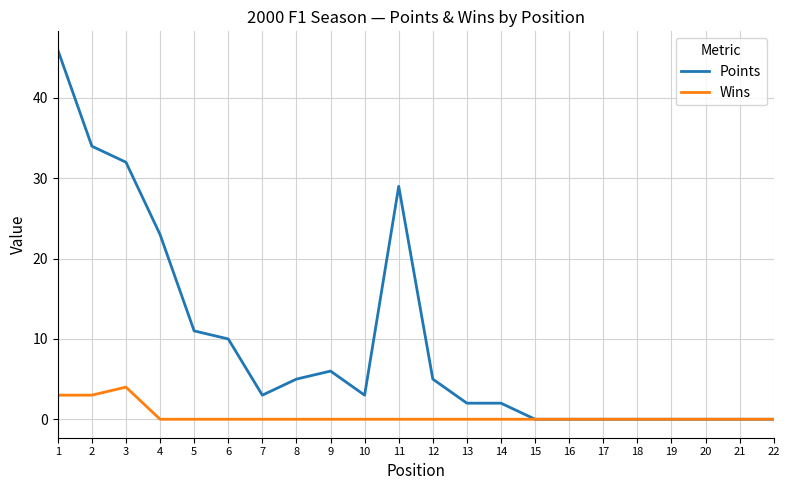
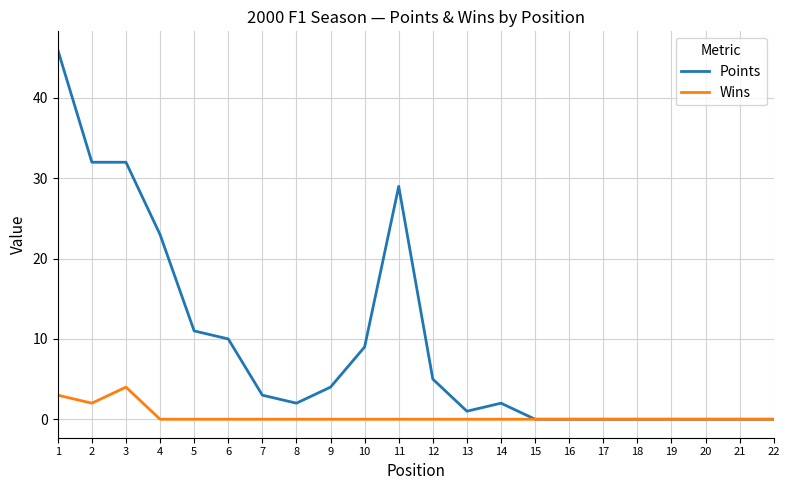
  {
    "Points": {
      "1": 46,
-     "2": 34,
+     "2": 32,
      "3": 32,
      "4": 23,
      "5": 11,
      "6": 10,
      "7": 3,
-     "8": 5,
-     "9": 6,
-     "10": 3,
+     "8": 2,
+     "9": 4,
+     "10": 9,
      "11": 29,
      "12": 5,
-     "13": 2,
+     "13": 1,
      "14": 2
    },
    "Wins": {
      "1": 3,
-     "2": 3,
+     "2": 2,
      "3": 4,
      "4": 0,
      "5": 0,
      "6": 0,
      "7": 0,
      "8": 0,
      "9": 0,
      "10": 0,
      "11": 0,
      "12": 0,
      "13": 0,
      "14": 0
    }
  }
